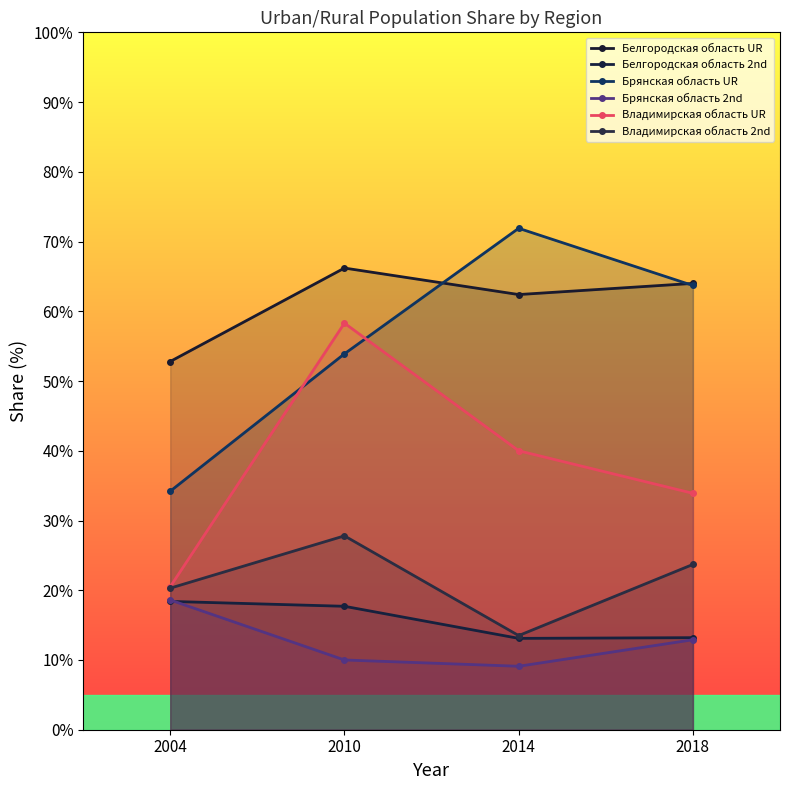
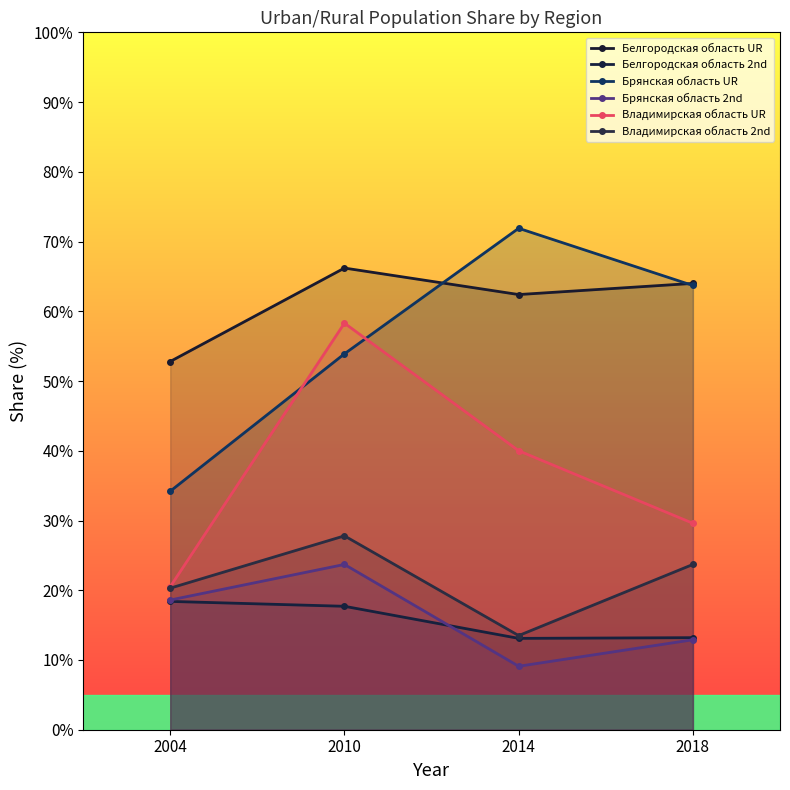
  {
    "Брянская область 2nd": {
-     "2010": "10%",
+     "2010": "24%",
      "2014": "9%"
    },
    "Владимирская область UR": {
      "2010": "58%",
      "2014": "40%",
-     "2018": "34%"
+     "2018": "30%"
    }
  }
